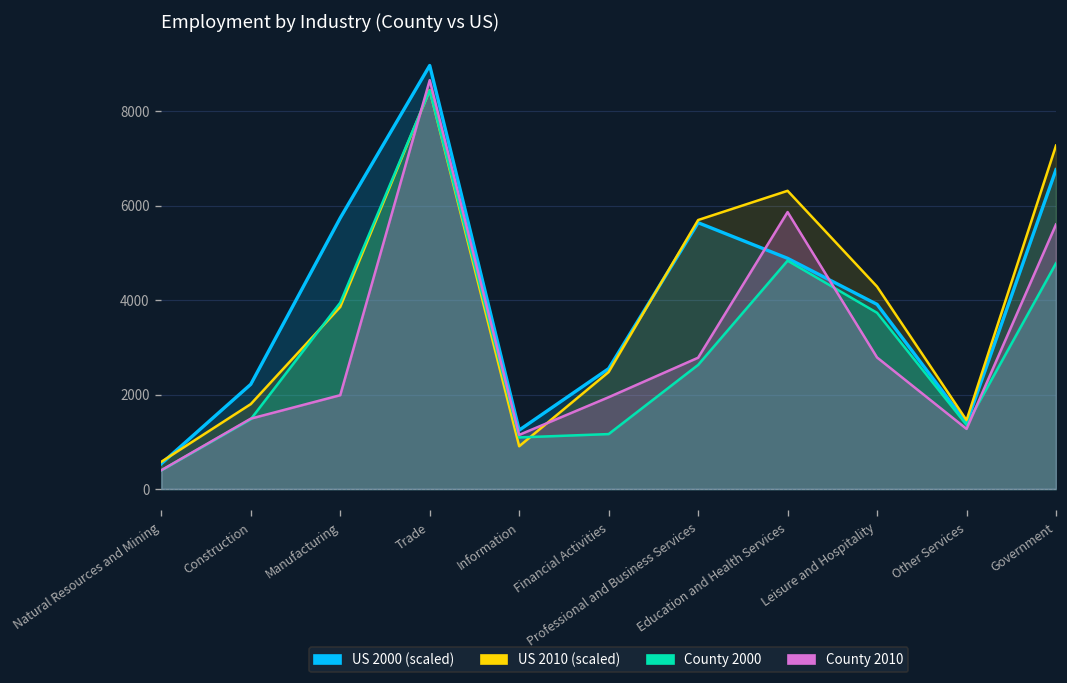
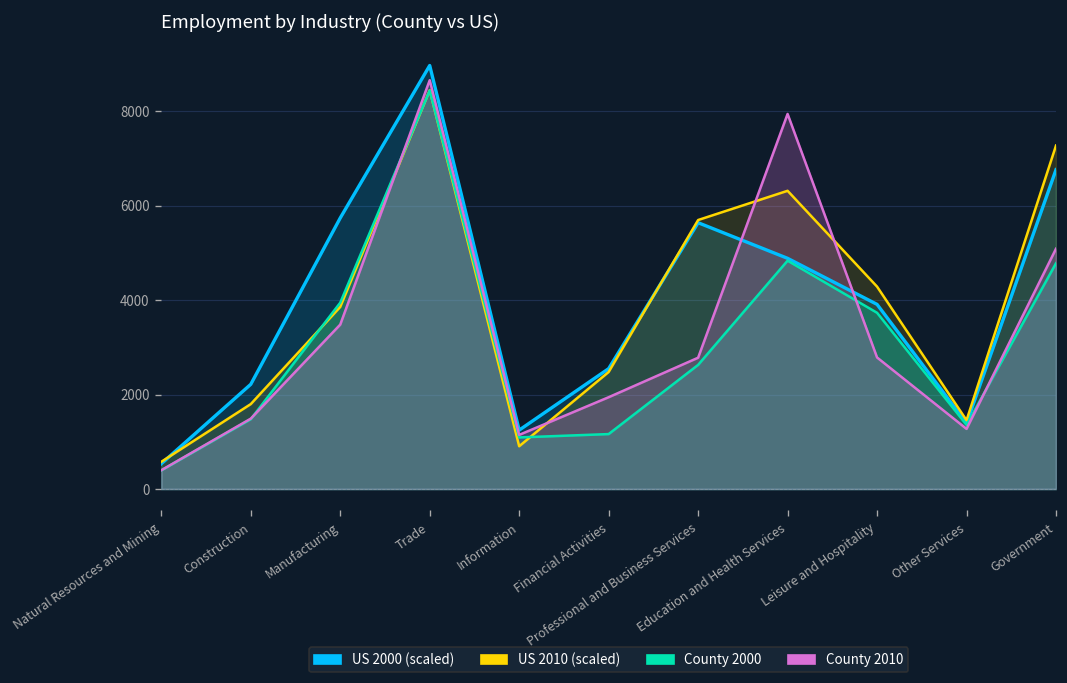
  {
    "County 2010": {
-     "Manufacturing": 2000,
+     "Manufacturing": 3500,
      "Trade": 8700,
      "Financial Activities": 1900,
      "Professional and Business Services": 2800,
-     "Education and Health Services": 5900,
+     "Education and Health Services": 7900,
      "Leisure and Hospitality": 2800,
      "Other Services": 1300,
-     "Government": 5600
+     "Government": 5100
    }
  }
